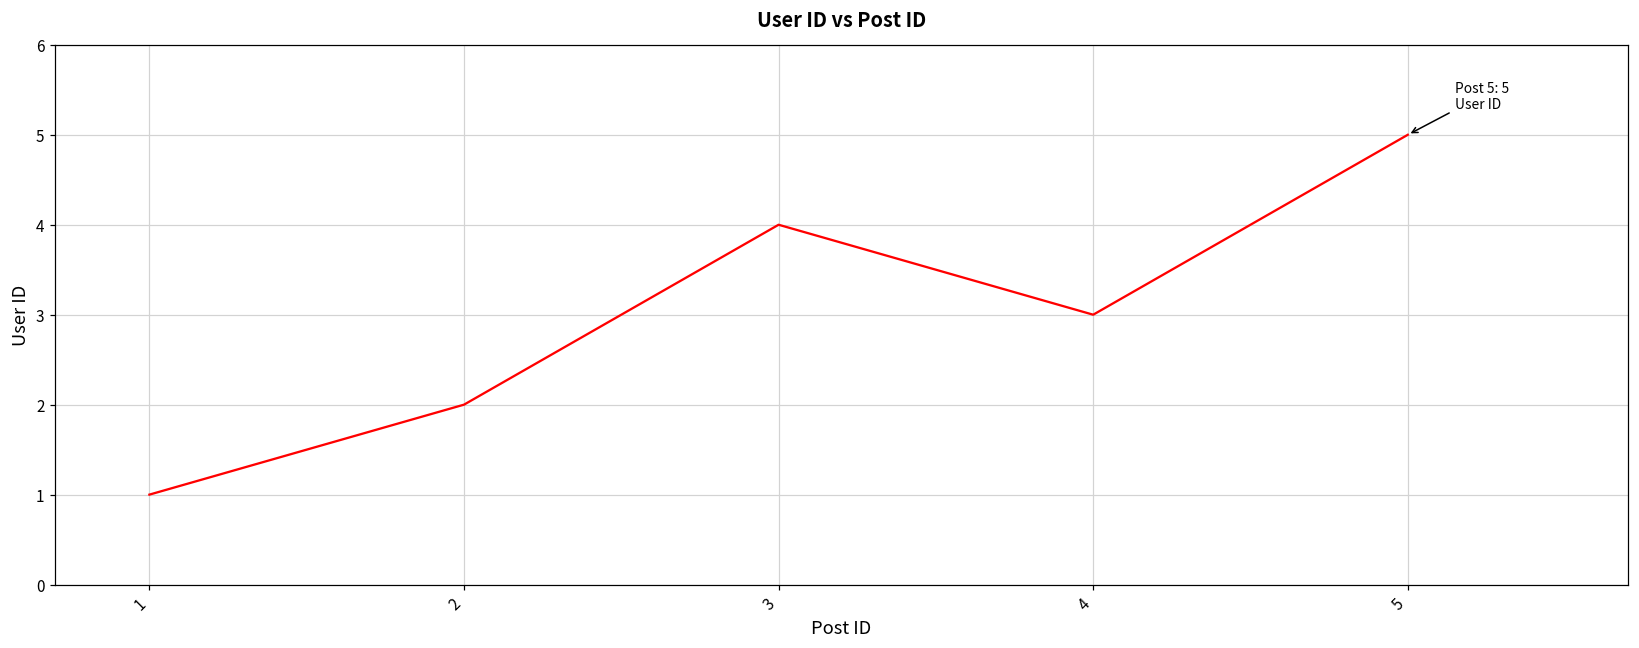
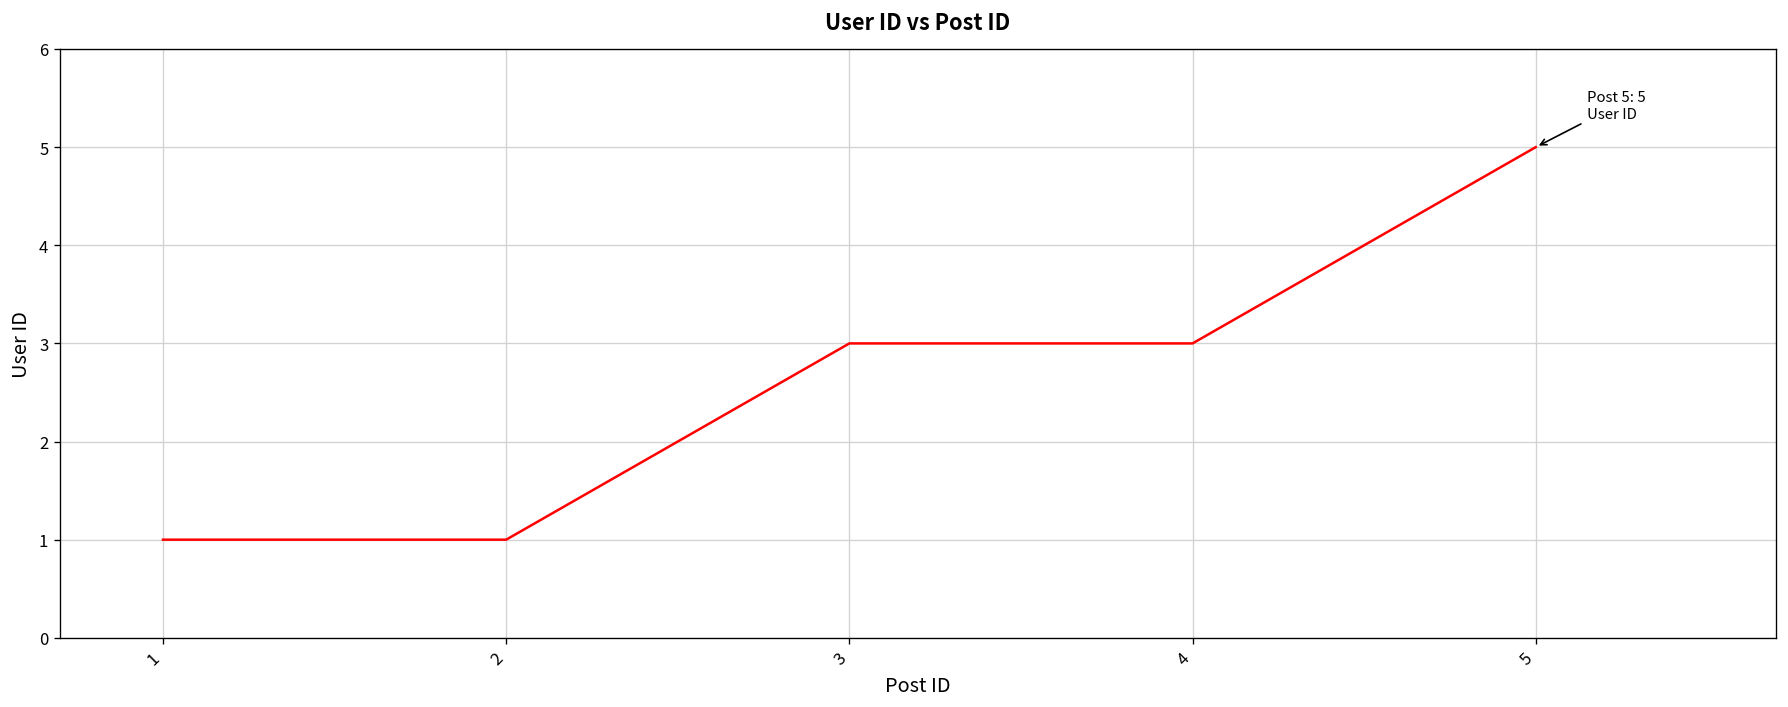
  {
    "1": 1,
-   "2": 2,
-   "3": 4,
+   "2": 1,
+   "3": 3,
    "4": 3
  }
